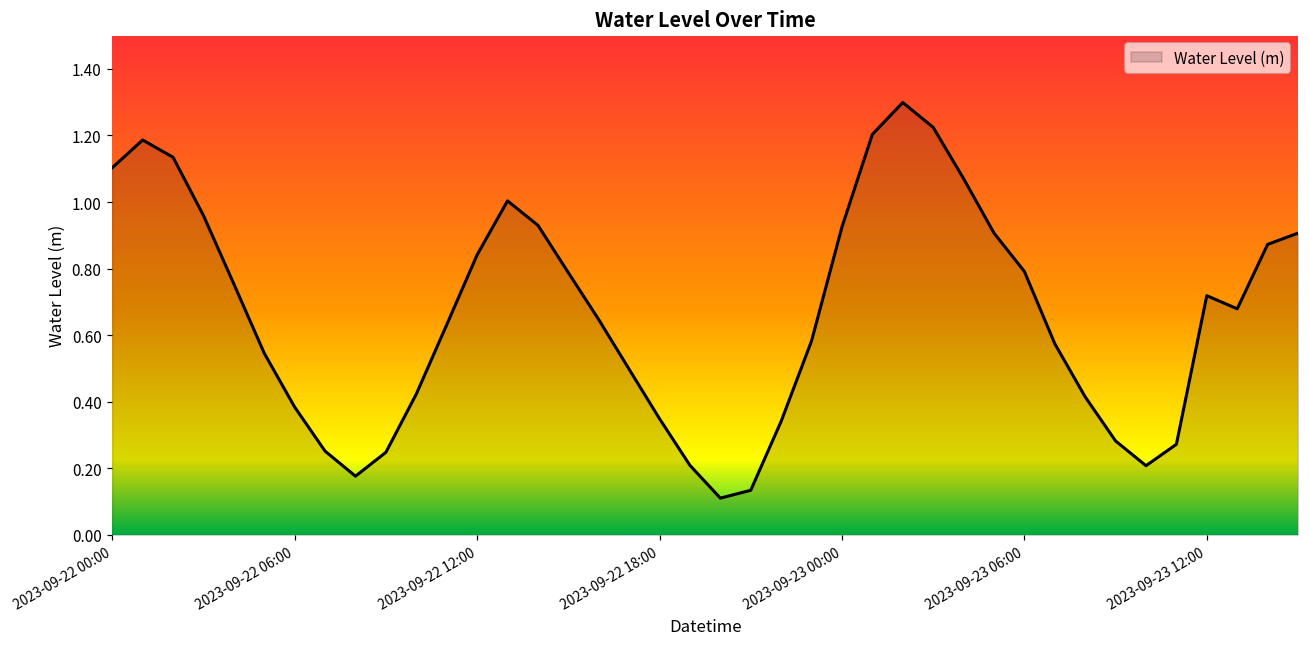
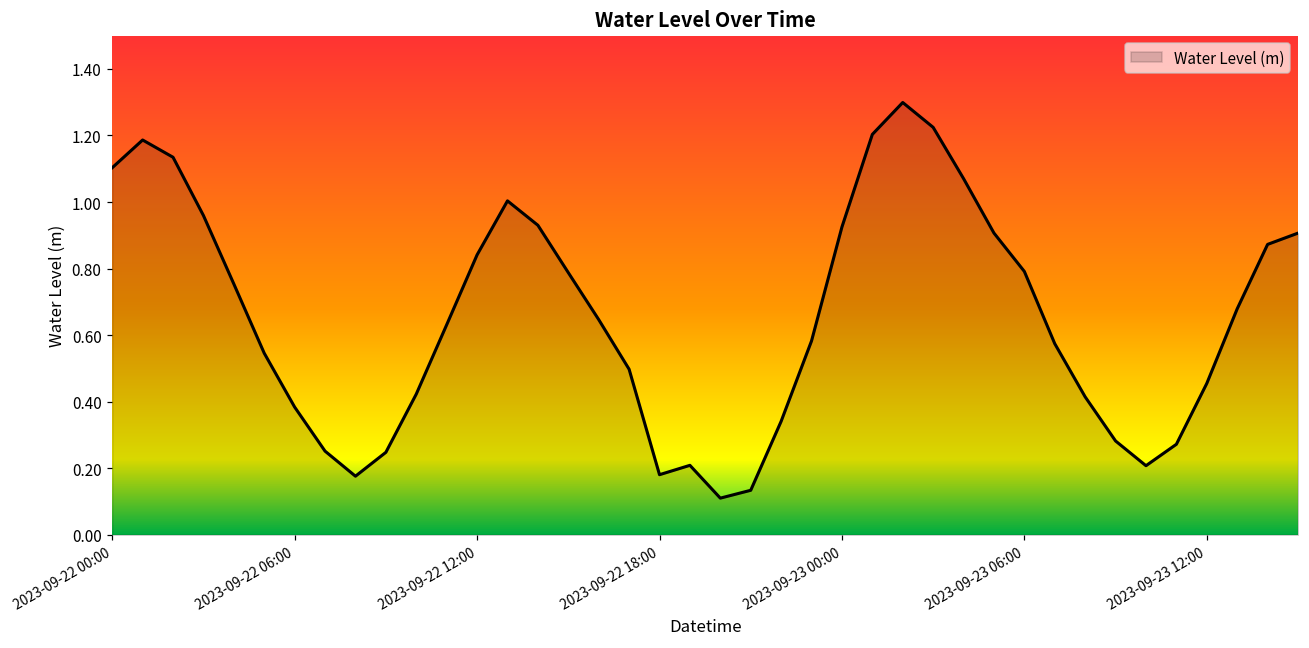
  {
    "2023-09-22 00:00": 1.10,
    "2023-09-22 06:00": 0.38,
    "2023-09-22 12:00": 0.84,
-   "2023-09-22 18:00": 0.35,
+   "2023-09-22 18:00": 0.18,
    "2023-09-23 00:00": 0.92,
    "2023-09-23 06:00": 0.79,
-   "2023-09-23 12:00": 0.72
+   "2023-09-23 12:00": 0.45
  }
